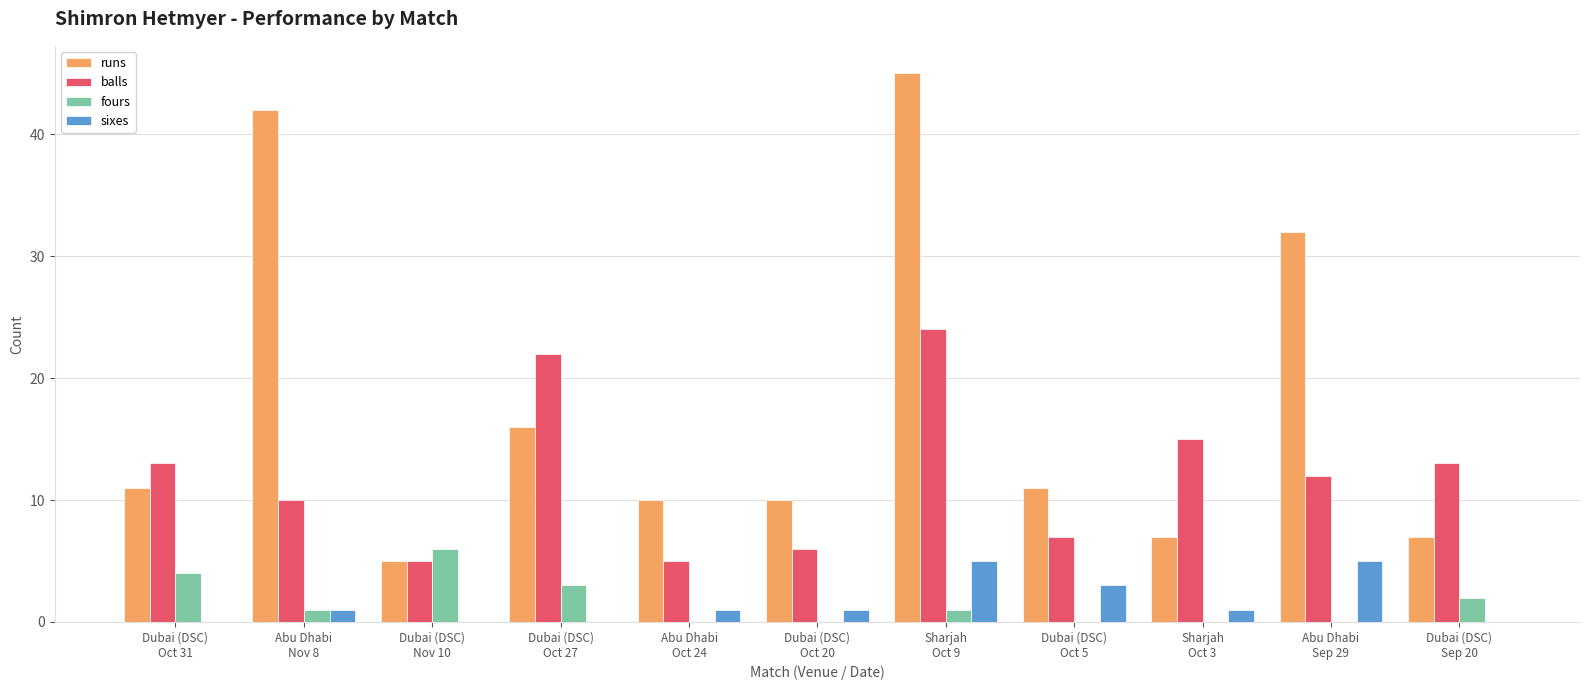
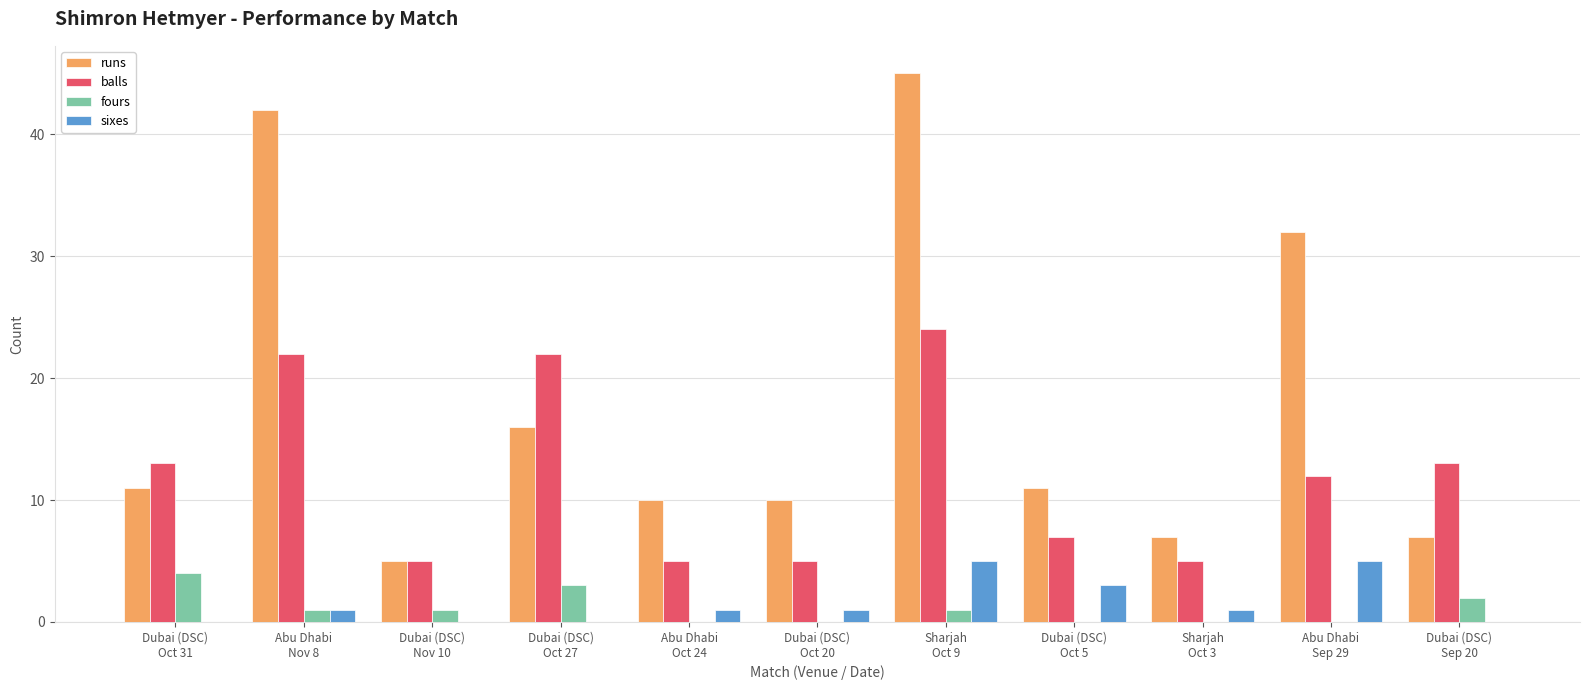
  {
    "runs": {
      "Dubai (DSC) Oct 31": 11,
      "Abu Dhabi Nov 8": 42,
      "Dubai (DSC) Nov 10": 5,
      "Dubai (DSC) Oct 27": 16,
      "Abu Dhabi Oct 24": 10,
      "Dubai (DSC) Oct 20": 10,
      "Sharjah Oct 9": 45,
      "Dubai (DSC) Oct 5": 11,
      "Sharjah Oct 3": 7,
      "Abu Dhabi Sep 29": 32,
      "Dubai (DSC) Sep 20": 7
    },
    "balls": {
      "Dubai (DSC) Oct 31": 13,
-     "Abu Dhabi Nov 8": 10,
+     "Abu Dhabi Nov 8": 22,
      "Dubai (DSC) Nov 10": 5,
      "Dubai (DSC) Oct 27": 22,
      "Abu Dhabi Oct 24": 5,
-     "Dubai (DSC) Oct 20": 6,
+     "Dubai (DSC) Oct 20": 5,
      "Sharjah Oct 9": 24,
      "Dubai (DSC) Oct 5": 7,
-     "Sharjah Oct 3": 15,
+     "Sharjah Oct 3": 5,
      "Abu Dhabi Sep 29": 12,
      "Dubai (DSC) Sep 20": 13
    },
    "fours": {
      "Dubai (DSC) Oct 31": 4,
      "Abu Dhabi Nov 8": 1,
-     "Dubai (DSC) Nov 10": 6,
+     "Dubai (DSC) Nov 10": 1,
      "Dubai (DSC) Oct 27": 3,
      "Abu Dhabi Oct 24": 0,
      "Dubai (DSC) Oct 20": 0,
      "Sharjah Oct 9": 1,
      "Dubai (DSC) Oct 5": 0,
      "Sharjah Oct 3": 0,
      "Abu Dhabi Sep 29": 0,
      "Dubai (DSC) Sep 20": 2
    },
    "sixes": {
      "Dubai (DSC) Oct 31": 0,
      "Abu Dhabi Nov 8": 1,
      "Dubai (DSC) Nov 10": 0,
      "Dubai (DSC) Oct 27": 0,
      "Abu Dhabi Oct 24": 1,
      "Dubai (DSC) Oct 20": 1,
      "Sharjah Oct 9": 5,
      "Dubai (DSC) Oct 5": 3,
      "Sharjah Oct 3": 1,
      "Abu Dhabi Sep 29": 5,
      "Dubai (DSC) Sep 20": 0
    }
  }
